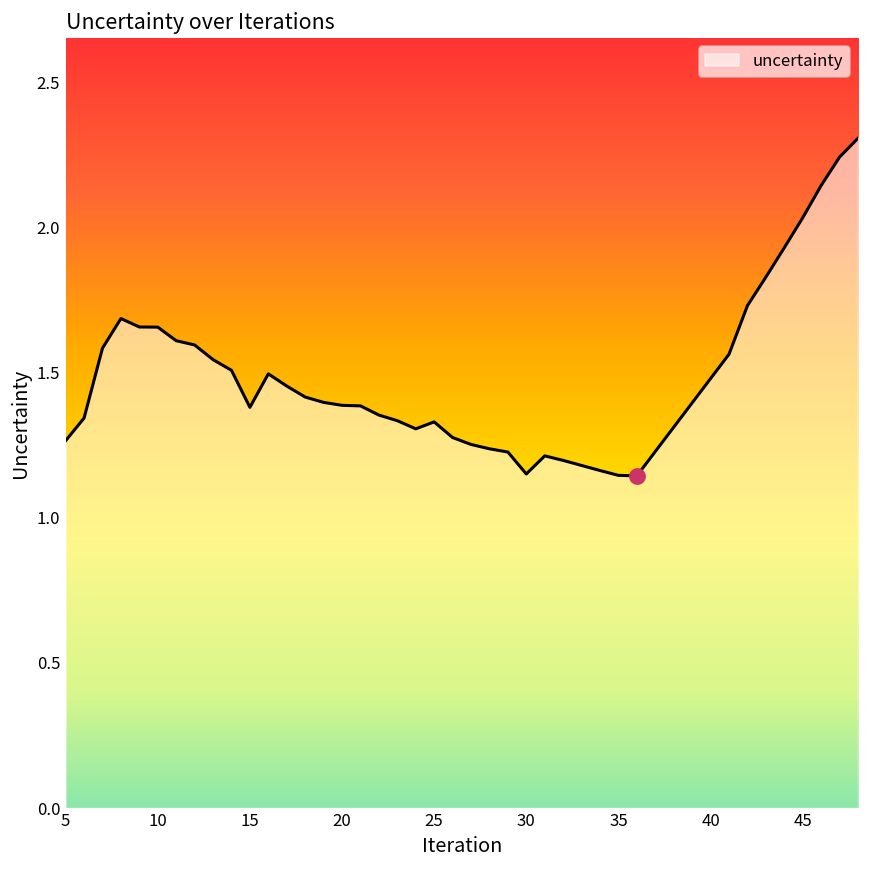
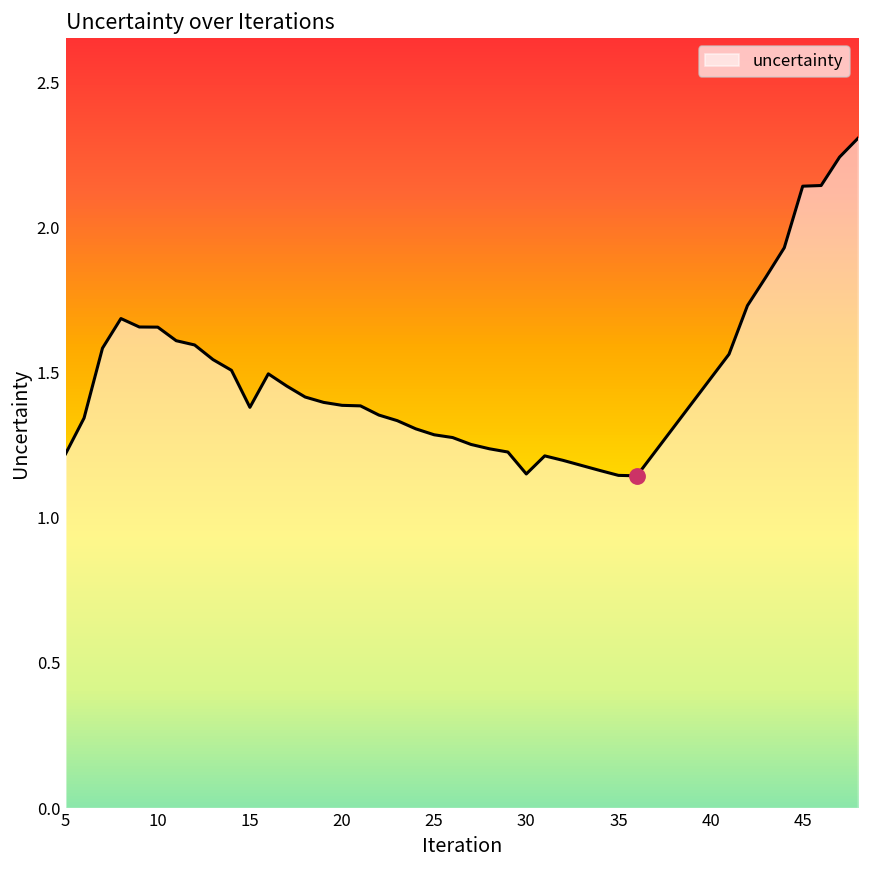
  {
    "uncertainty": {
-     "5": 1.26,
+     "5": 1.22,
      "10": 1.66,
      "15": 1.38,
      "20": 1.39,
-     "25": 1.33,
+     "25": 1.29,
      "30": 1.15,
      "35": 1.15,
-     "45": 2.03
+     "45": 2.14
    }
  }
